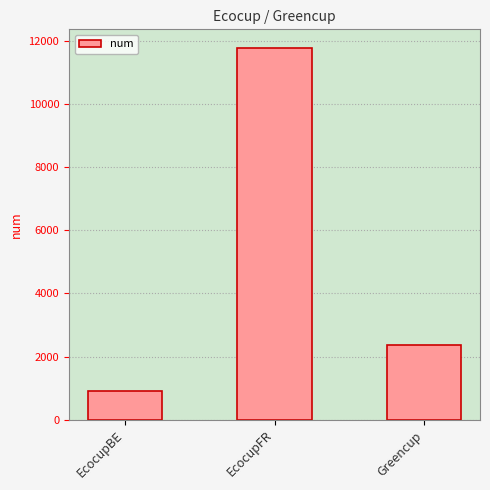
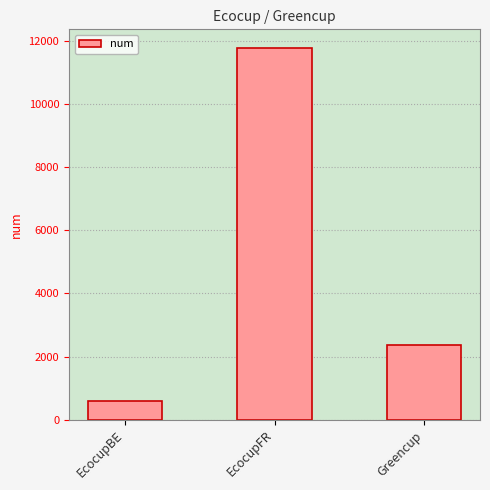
  {
-   "EcocupBE": 900,
+   "EcocupBE": 600,
    "EcocupFR": 11800,
    "Greencup": 2400
  }
